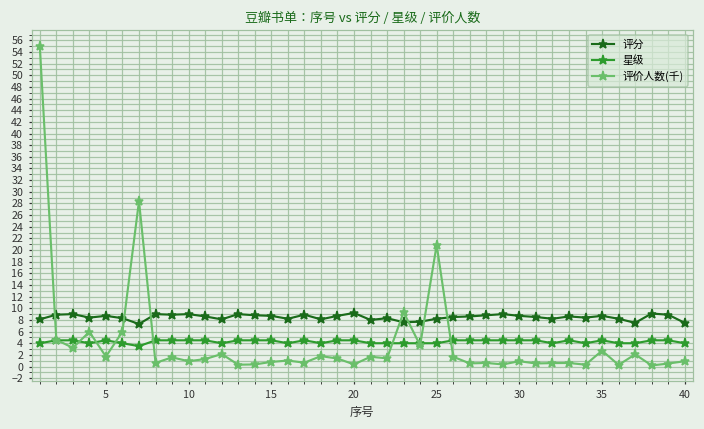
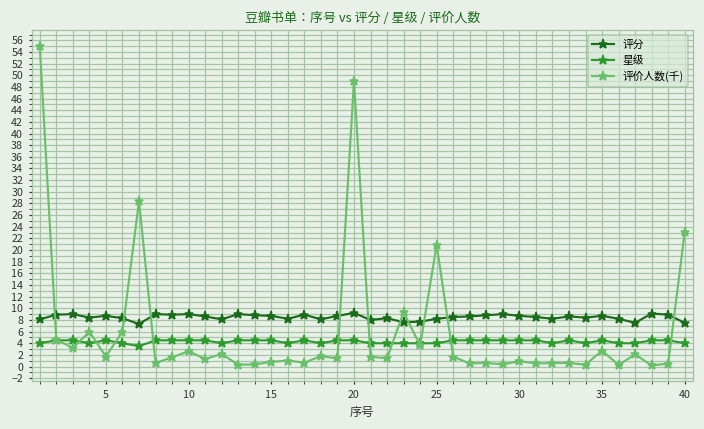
  {
    "评价人数(千)": {
      "5": 2,
-     "10": 1,
+     "10": 3,
      "15": 1,
-     "20": 0,
+     "20": 49,
      "25": 21,
      "30": 1,
      "35": 3,
-     "40": 1
+     "40": 23
    }
  }
